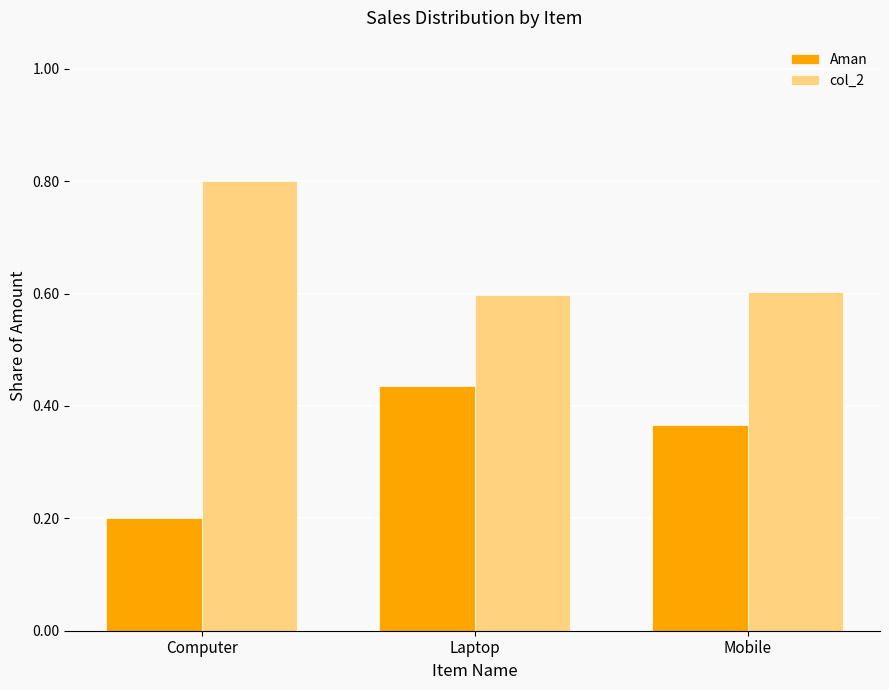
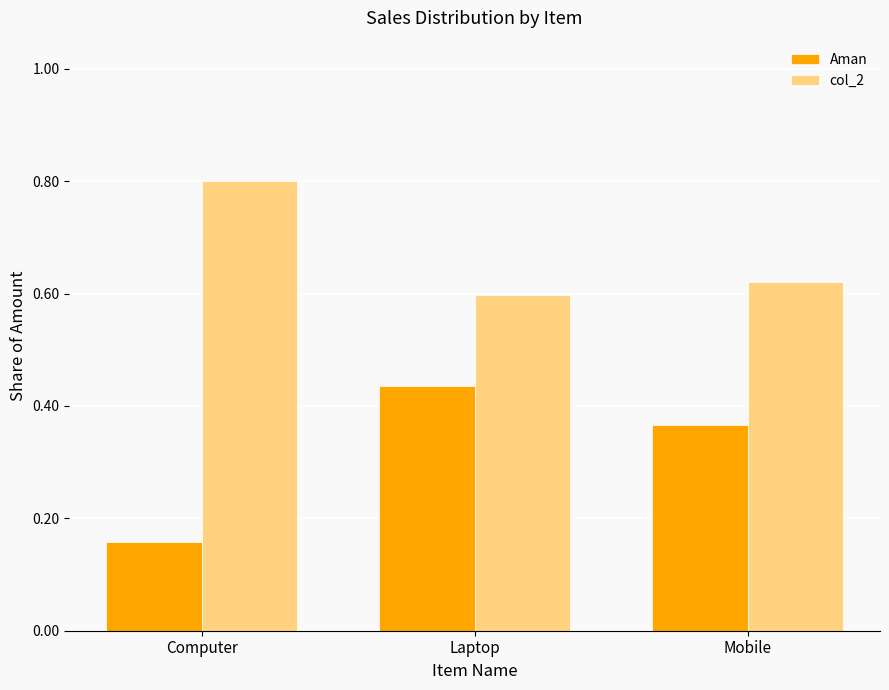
  {
    "Aman": {
-     "Computer": 0.20,
+     "Computer": 0.16,
      "Laptop": 0.44,
      "Mobile": 0.37
    },
    "col_2": {
      "Computer": 0.80,
      "Laptop": 0.60,
-     "Mobile": 0.60
+     "Mobile": 0.62
    }
  }
